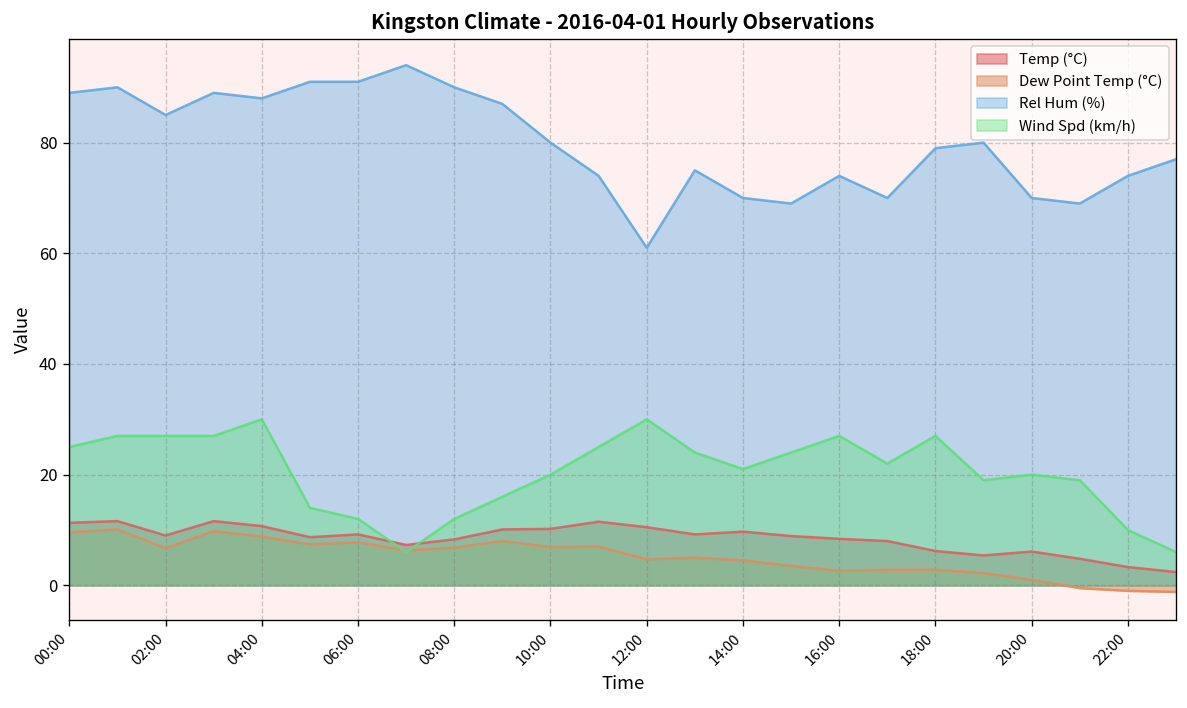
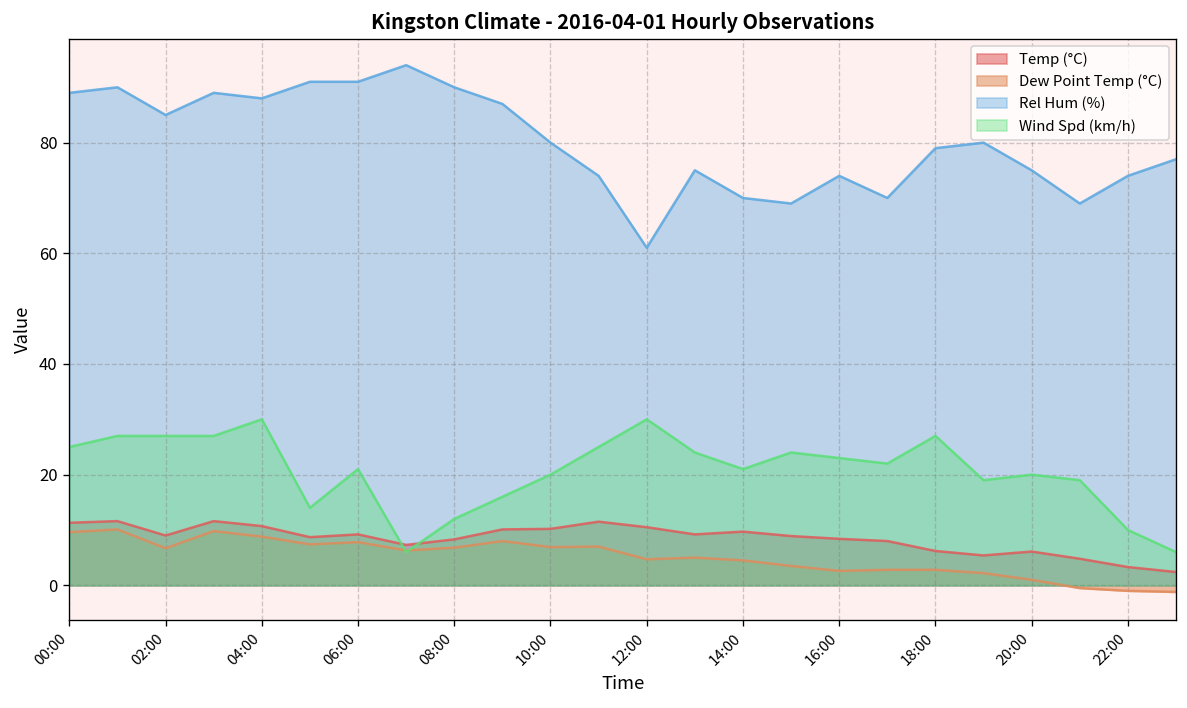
  {
    "Rel Hum (%)": {
      "00:00": 89,
      "02:00": 85,
      "04:00": 88,
      "06:00": 91,
      "08:00": 90,
      "10:00": 80,
      "12:00": 61,
      "14:00": 70,
      "16:00": 74,
      "18:00": 79,
-     "20:00": 70,
+     "20:00": 75,
      "22:00": 74
    },
    "Wind Spd (km/h)": {
      "00:00": 25,
      "02:00": 27,
      "04:00": 30,
-     "06:00": 12,
+     "06:00": 21,
      "08:00": 12,
      "10:00": 20,
      "12:00": 30,
      "14:00": 21,
-     "16:00": 27,
+     "16:00": 23,
      "18:00": 27,
      "20:00": 20,
      "22:00": 10
    }
  }
